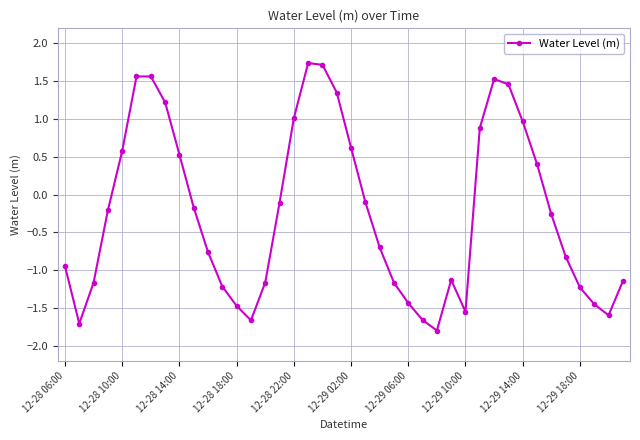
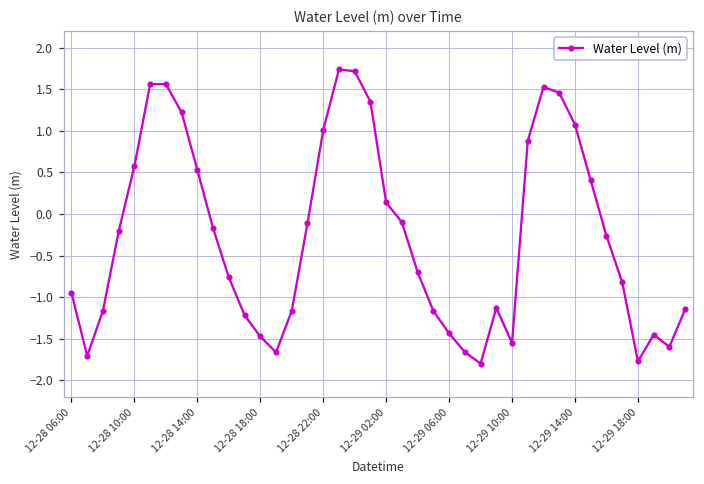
  {
    "12-28 06:00": -0.9,
    "12-28 10:00": 0.6,
    "12-28 14:00": 0.5,
    "12-28 18:00": -1.5,
    "12-28 22:00": 1.0,
-   "12-29 02:00": 0.6,
+   "12-29 02:00": 0.1,
    "12-29 06:00": -1.4,
    "12-29 10:00": -1.5,
-   "12-29 14:00": 1.0,
-   "12-29 18:00": -1.2
+   "12-29 14:00": 1.1,
+   "12-29 18:00": -1.8
  }
